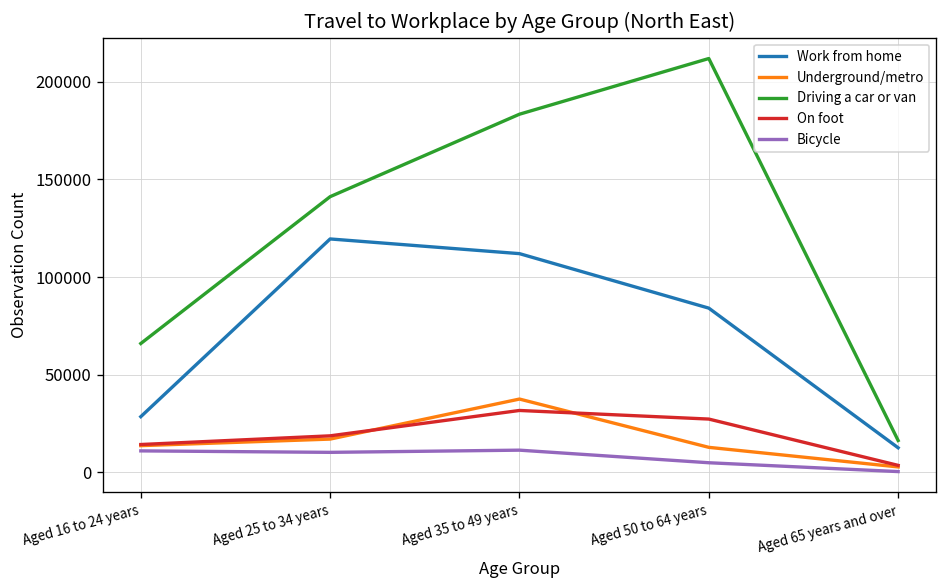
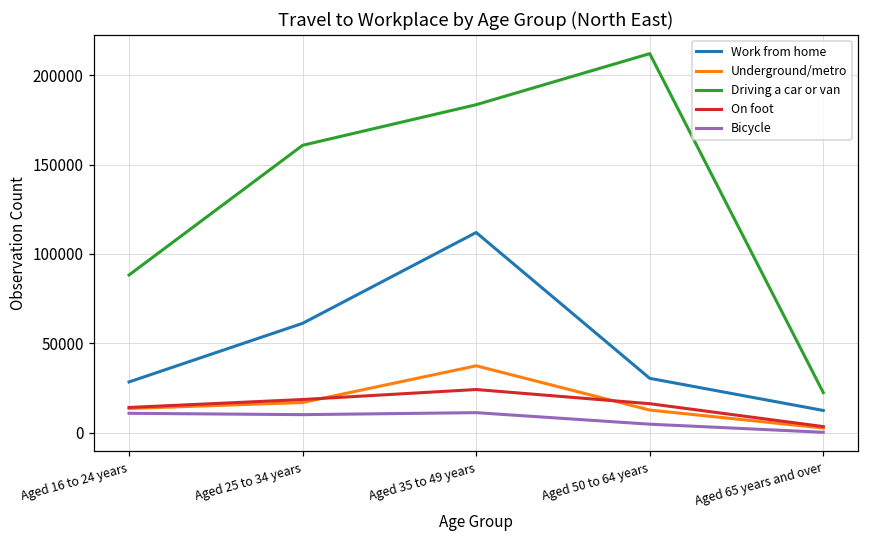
  {
    "Work from home": {
      "Aged 16 to 24 years": 29000,
-     "Aged 25 to 34 years": 120000,
+     "Aged 25 to 34 years": 61000,
      "Aged 35 to 49 years": 112000,
-     "Aged 50 to 64 years": 84000,
+     "Aged 50 to 64 years": 31000,
      "Aged 65 years and over": 13000
    },
    "Underground/metro": {
      "Aged 25 to 34 years": 17000,
      "Aged 35 to 49 years": 38000,
      "Aged 50 to 64 years": 13000
    },
    "Driving a car or van": {
-     "Aged 16 to 24 years": 66000,
-     "Aged 25 to 34 years": 141000,
+     "Aged 16 to 24 years": 88000,
+     "Aged 25 to 34 years": 161000,
      "Aged 35 to 49 years": 183000,
      "Aged 50 to 64 years": 212000,
-     "Aged 65 years and over": 16000
+     "Aged 65 years and over": 23000
    },
    "On foot": {
      "Aged 25 to 34 years": 19000,
-     "Aged 35 to 49 years": 32000,
-     "Aged 50 to 64 years": 27000
+     "Aged 35 to 49 years": 24000,
+     "Aged 50 to 64 years": 16000
    },
    "Bicycle": {
      "Aged 16 to 24 years": 11000,
      "Aged 25 to 34 years": 10000,
      "Aged 35 to 49 years": 11000,
      "Aged 50 to 64 years": 5000,
      "Aged 65 years and over": 0
    }
  }
